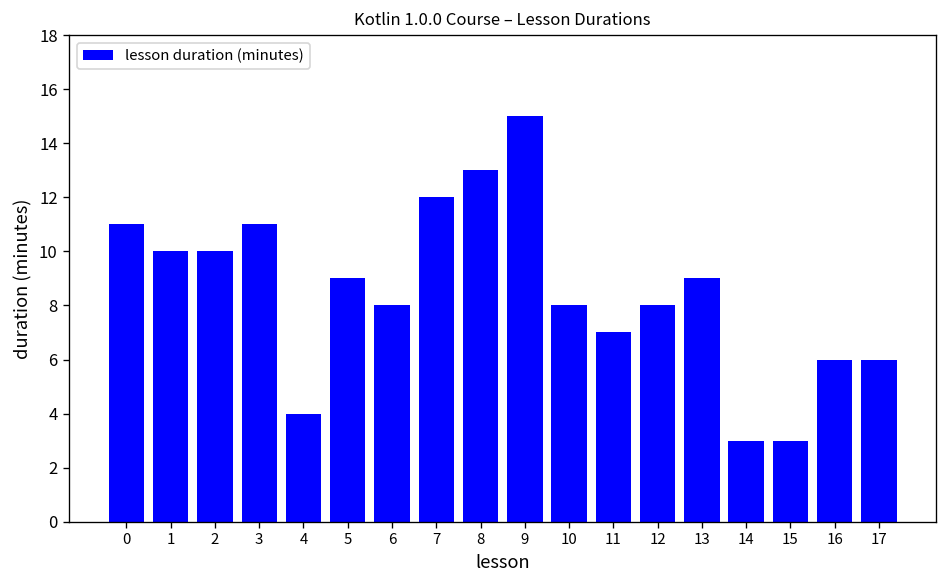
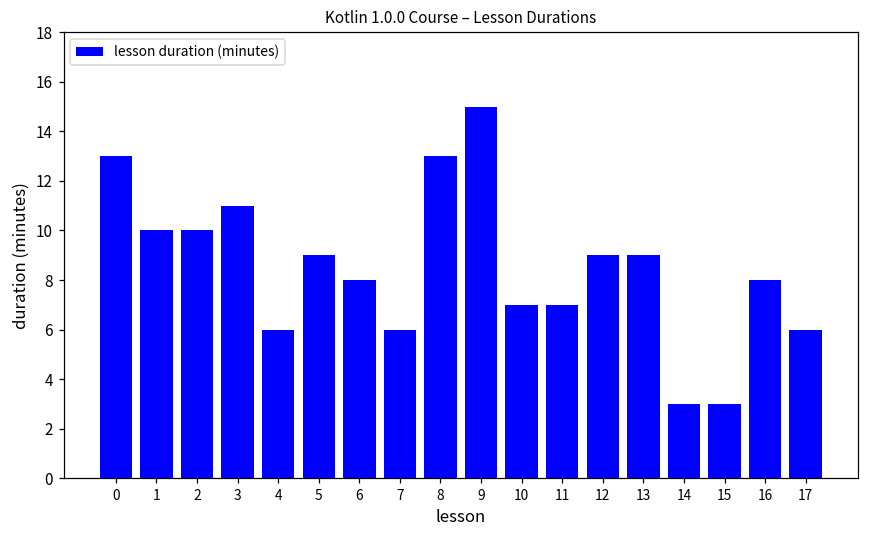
  {
-   "0": 11,
+   "0": 13,
    "1": 10,
    "2": 10,
    "3": 11,
-   "4": 4,
+   "4": 6,
    "5": 9,
    "6": 8,
-   "7": 12,
+   "7": 6,
    "8": 13,
    "9": 15,
-   "10": 8,
+   "10": 7,
    "11": 7,
-   "12": 8,
+   "12": 9,
    "13": 9,
    "14": 3,
    "15": 3,
-   "16": 6,
+   "16": 8,
    "17": 6
  }
